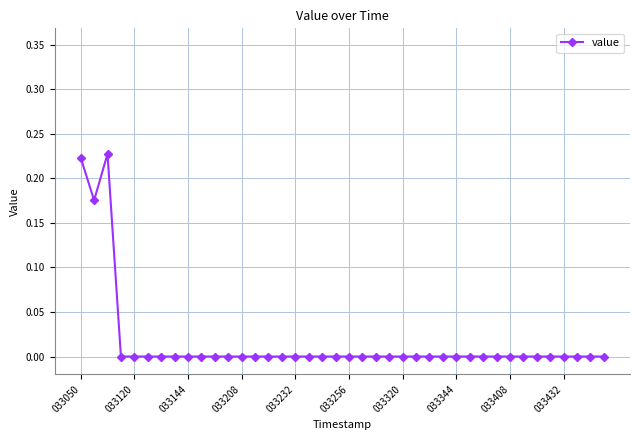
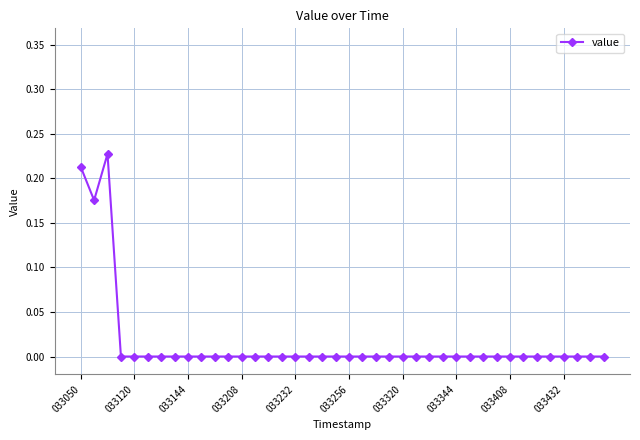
  {
-   "033050": 0.22,
+   "033050": 0.21,
    "033120": 0.00,
    "033144": 0.00,
    "033208": 0.00,
    "033232": 0.00,
    "033256": 0.00,
    "033320": 0.00,
    "033344": 0.00,
    "033408": 0.00,
    "033432": 0.00
  }
